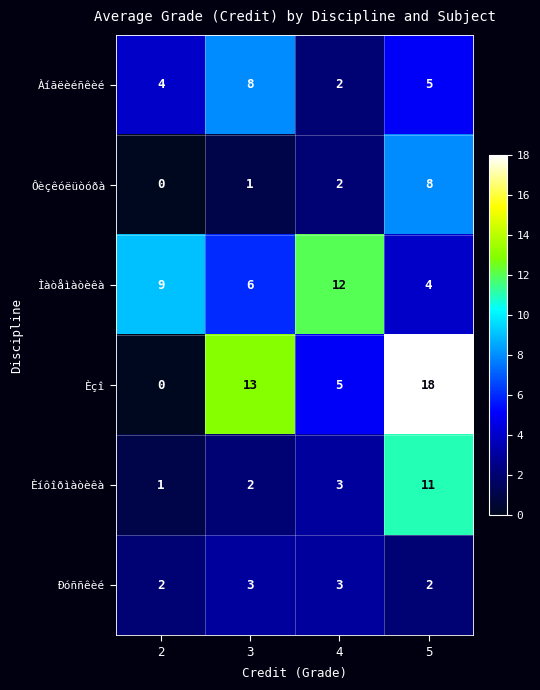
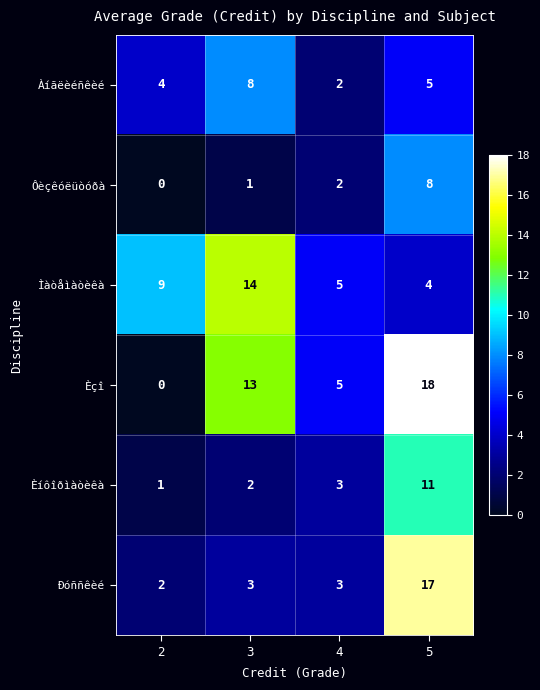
  {
    "Àíãëèéñêèé": {
      "2": 4,
      "3": 8,
      "4": 2,
      "5": 5
    },
    "Ôèçêóëüòóðà": {
      "2": 0,
      "3": 1,
      "4": 2,
      "5": 8
    },
    "Ìàòåìàòèêà": {
      "2": 9,
-     "3": 6,
-     "4": 12,
+     "3": 14,
+     "4": 5,
      "5": 4
    },
    "Èçî": {
      "2": 0,
      "3": 13,
      "4": 5,
      "5": 18
    },
    "Èíôîðìàòèêà": {
      "2": 1,
      "3": 2,
      "4": 3,
      "5": 11
    },
    "Ðóññêèé": {
      "2": 2,
      "3": 3,
      "4": 3,
-     "5": 2
+     "5": 17
    }
  }
